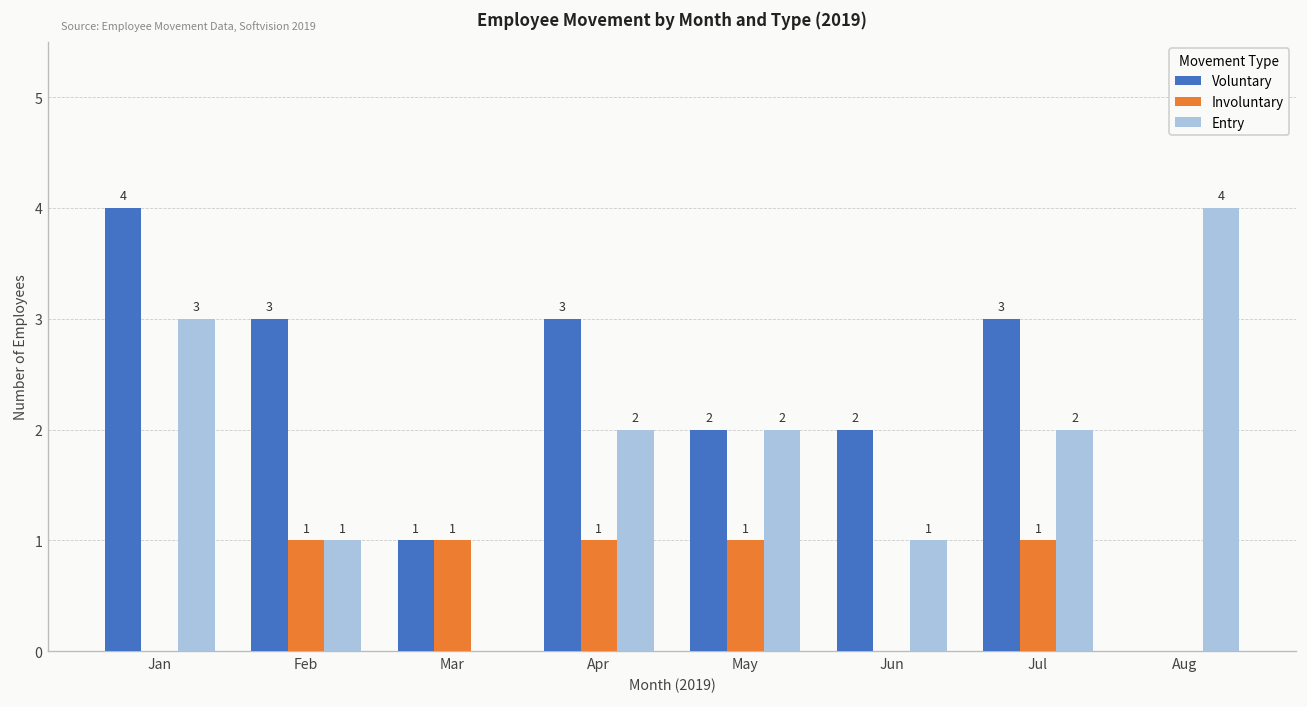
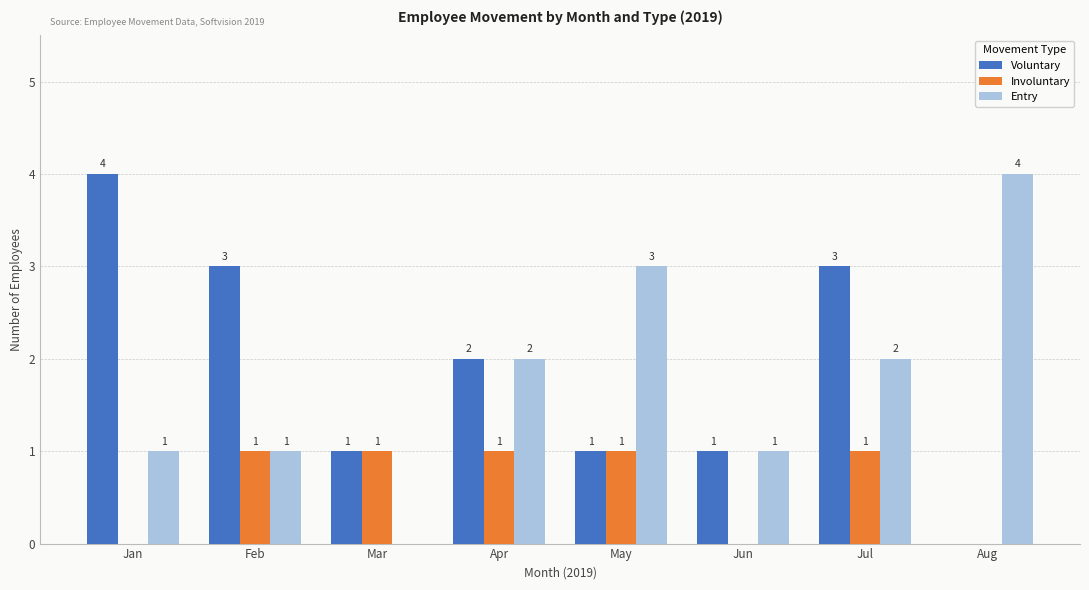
  {
    "Voluntary": {
      "Jan": 4,
      "Feb": 3,
      "Mar": 1,
-     "Apr": 3,
-     "May": 2,
-     "Jun": 2,
+     "Apr": 2,
+     "May": 1,
+     "Jun": 1,
      "Jul": 3
    },
    "Involuntary": {
      "Feb": 1,
      "Mar": 1,
      "Apr": 1,
      "May": 1,
      "Jul": 1
    },
    "Entry": {
-     "Jan": 3,
+     "Jan": 1,
      "Feb": 1,
      "Apr": 2,
-     "May": 2,
+     "May": 3,
      "Jun": 1,
      "Jul": 2,
      "Aug": 4
    }
  }
